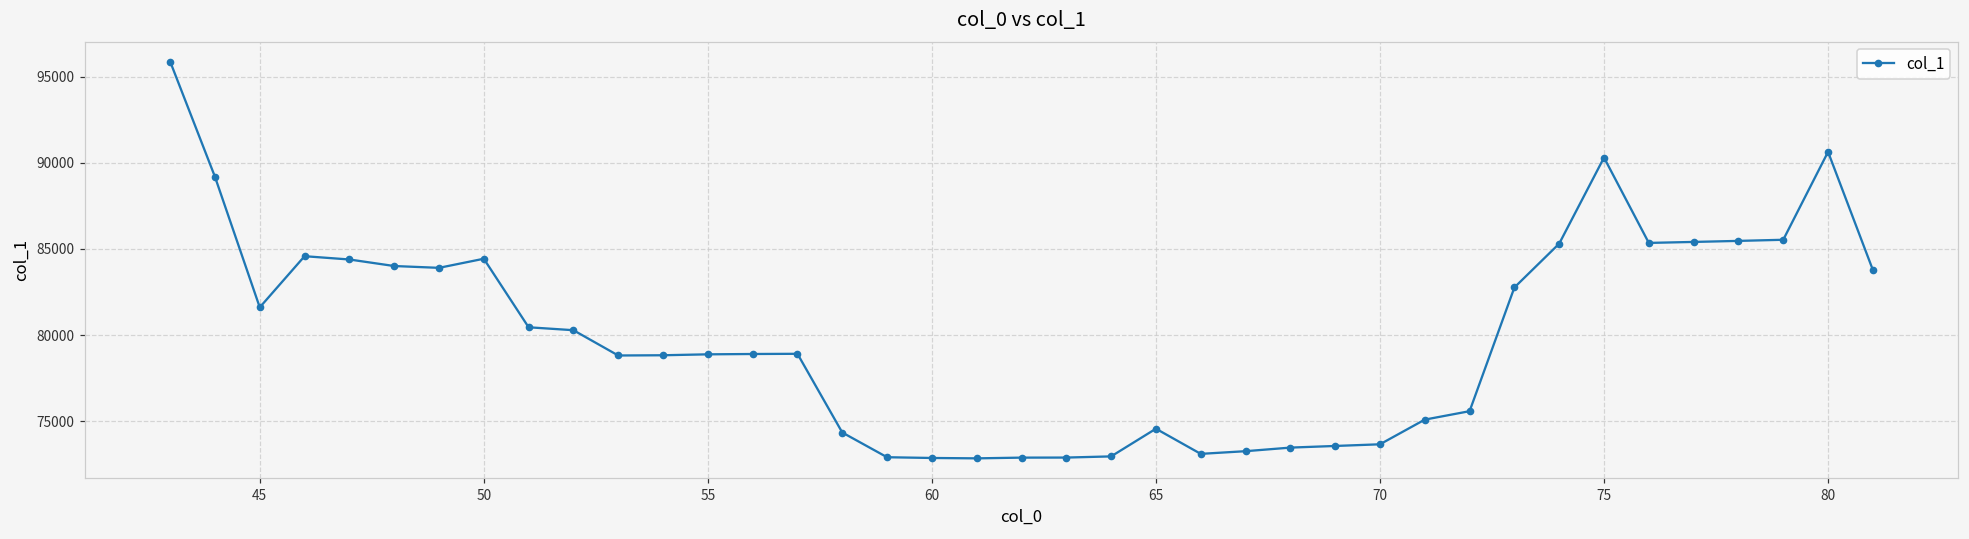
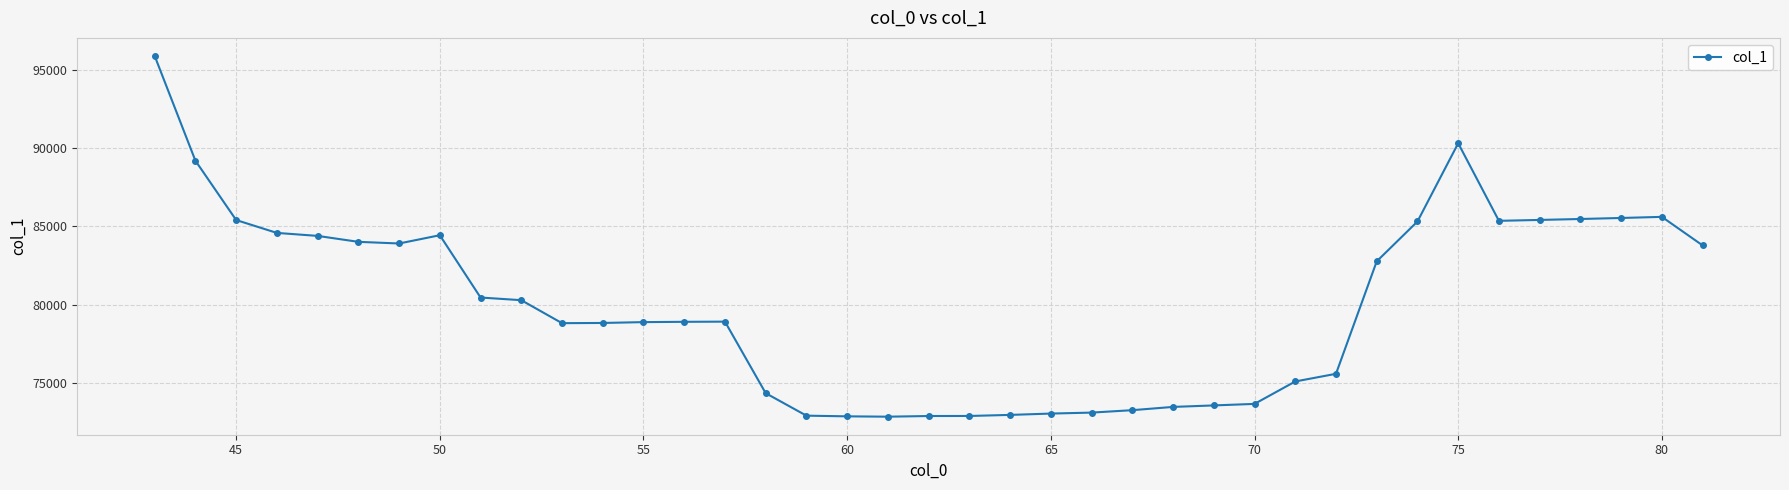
  {
-   "45": 81600,
+   "45": 85400,
    "50": 84400,
    "55": 78900,
    "60": 72900,
-   "65": 74600,
+   "65": 73000,
    "70": 73700,
    "75": 90300,
-   "80": 90600
+   "80": 85600
  }
